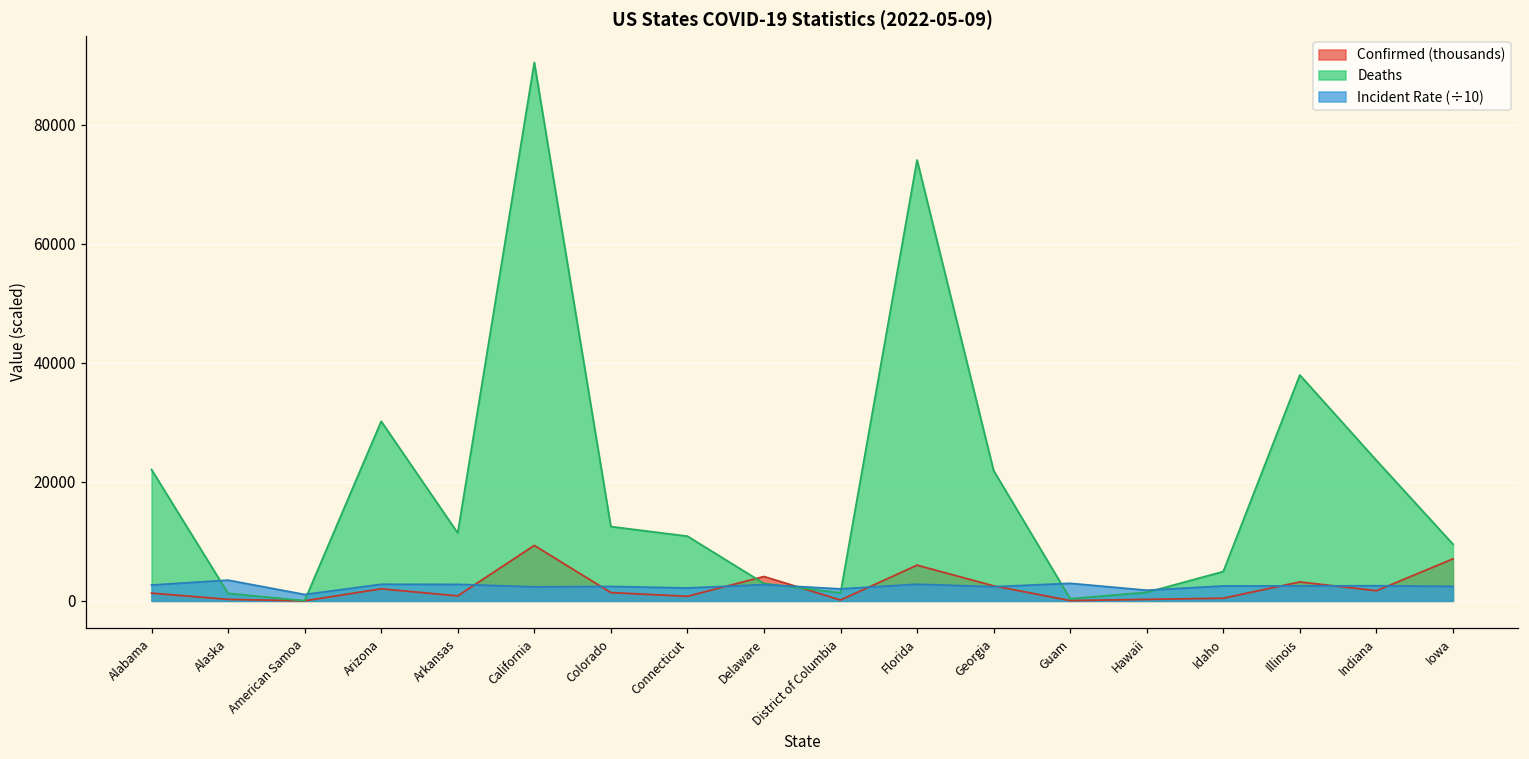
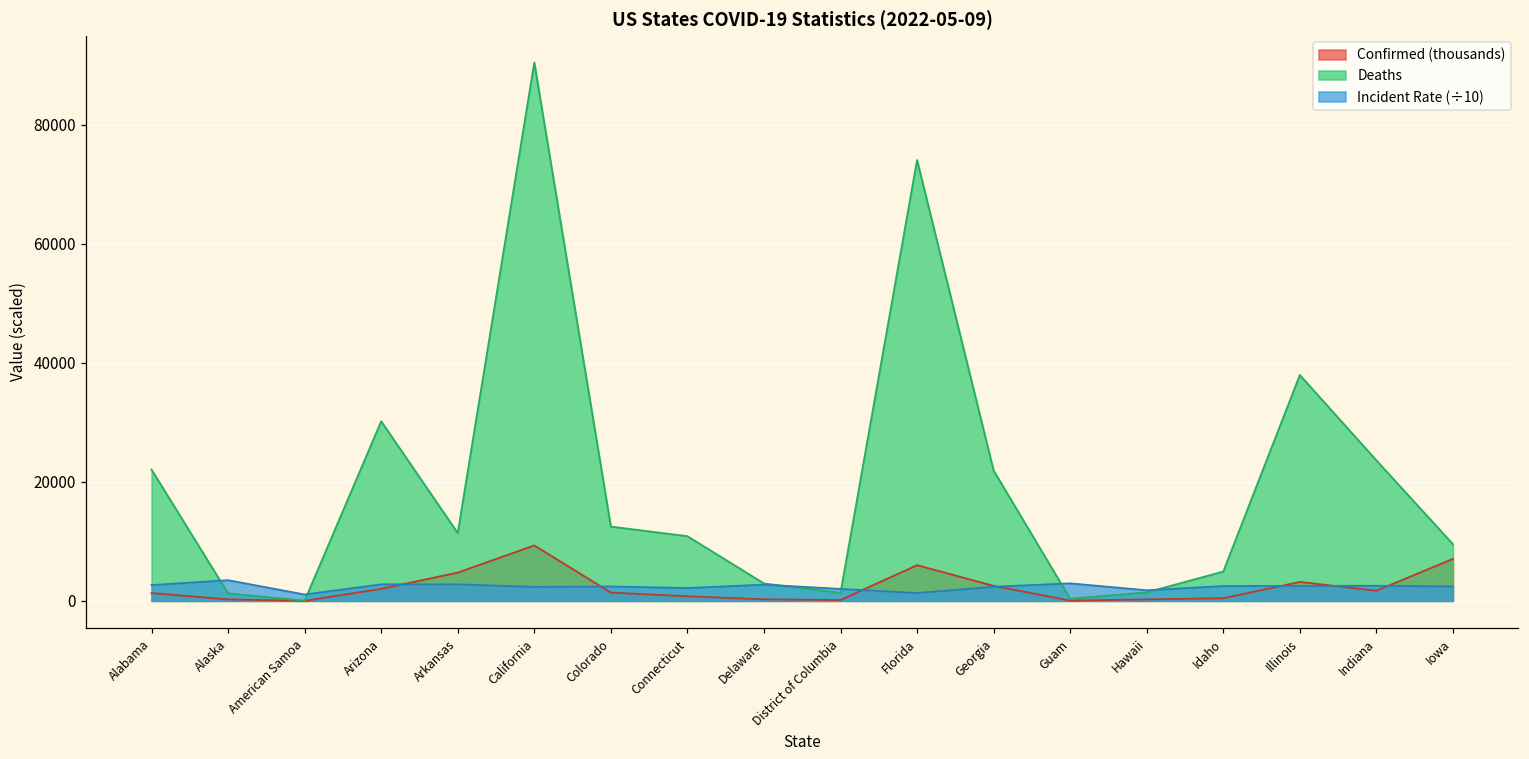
  {
    "Confirmed (thousands)": {
      "Alabama": 1000,
      "Alaska": 0,
      "Arizona": 2000,
-     "Arkansas": 1000,
+     "Arkansas": 5000,
      "California": 9000,
      "Colorado": 1000,
      "Connecticut": 1000,
-     "Delaware": 4000,
+     "Delaware": 0,
      "District of Columbia": 0,
      "Florida": 6000,
      "Hawaii": 0,
      "Idaho": 0,
      "Illinois": 3000,
      "Indiana": 2000,
      "Iowa": 7000
    },
    "Deaths": {
      "Alabama": 22000,
      "Alaska": 1000,
      "Arizona": 30000,
      "Arkansas": 11000,
      "California": 91000,
      "Colorado": 12000,
      "Connecticut": 11000,
      "District of Columbia": 1000,
      "Florida": 74000,
      "Georgia": 22000,
      "Idaho": 5000,
      "Illinois": 38000,
      "Indiana": 24000,
      "Iowa": 10000
    },
    "Incident Rate (÷10)": {
      "Alabama": 3000,
      "Alaska": 3000,
      "American Samoa": 1000,
      "Arizona": 3000,
      "Arkansas": 3000,
      "California": 2000,
      "Colorado": 2000,
      "Connecticut": 2000,
      "District of Columbia": 2000,
-     "Florida": 3000,
+     "Florida": 1000,
      "Guam": 3000,
      "Idaho": 3000,
      "Illinois": 3000,
      "Indiana": 3000,
      "Iowa": 2000
    }
  }
